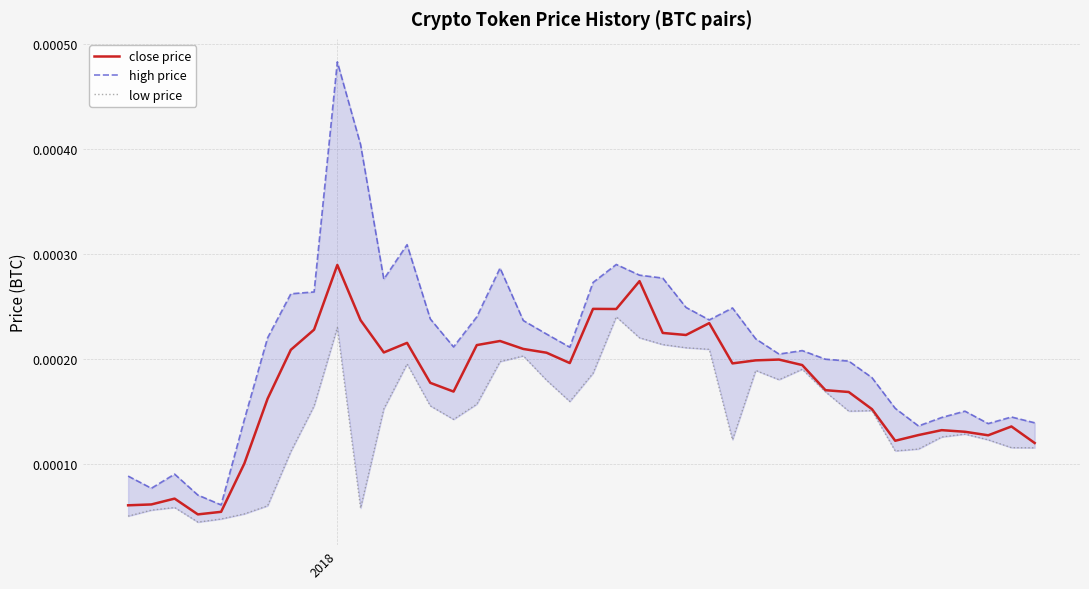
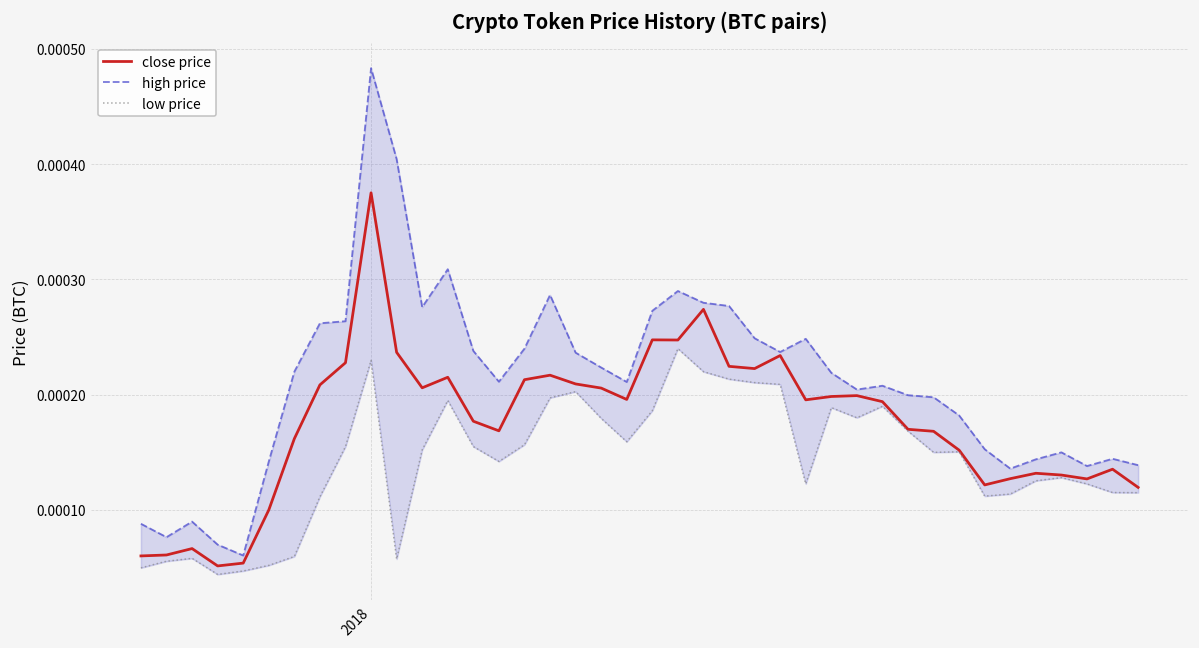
  {
    "close price": {
-     "2018": 0.000290
+     "2018": 0.000375
    },
    "high price": {
      "2018": 0.000483
    },
    "low price": {
      "2018": 0.000230
    }
  }
